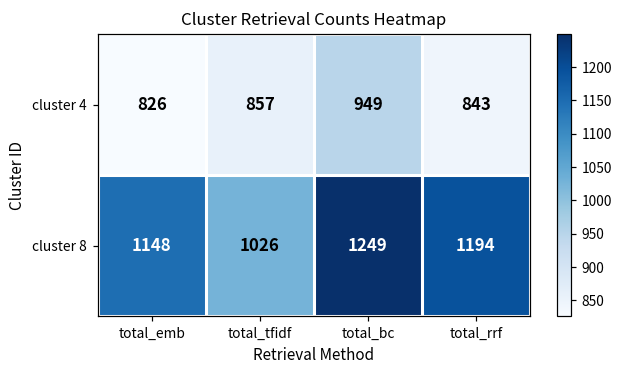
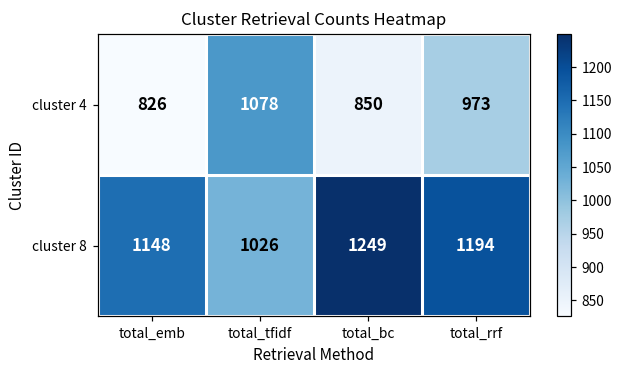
  {
    "cluster 4": {
      "total_emb": 826,
-     "total_tfidf": 857,
-     "total_bc": 949,
-     "total_rrf": 843
+     "total_tfidf": 1078,
+     "total_bc": 850,
+     "total_rrf": 973
    },
    "cluster 8": {
      "total_emb": 1148,
      "total_tfidf": 1026,
      "total_bc": 1249,
      "total_rrf": 1194
    }
  }
